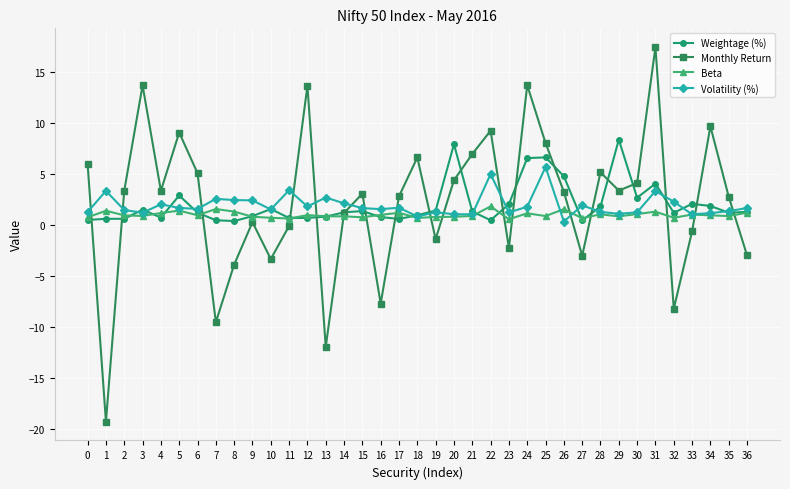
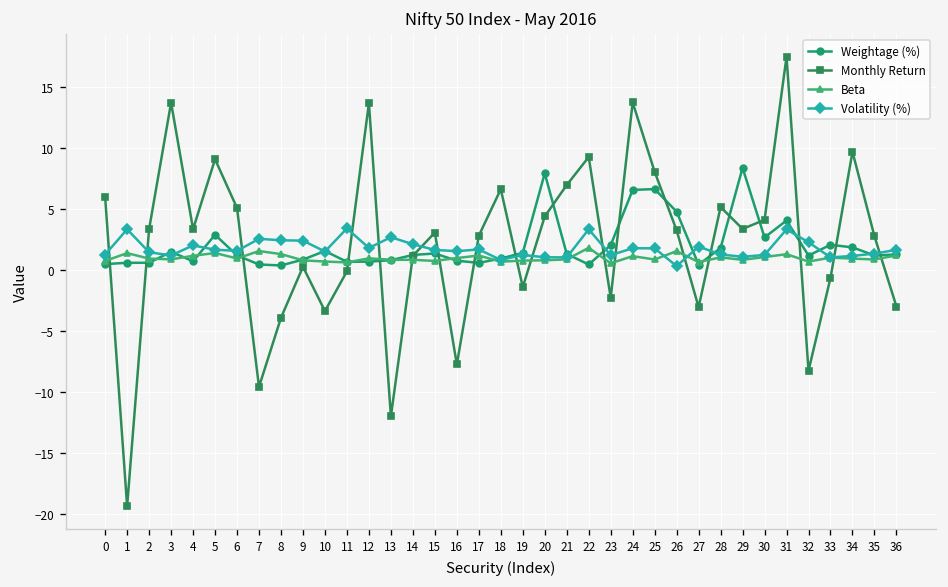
  {
    "Volatility (%)": {
      "0": 1.3,
      "1": 3.3,
      "2": 1.5,
      "3": 1.2,
      "4": 2.0,
      "5": 1.7,
      "6": 1.6,
      "7": 2.6,
      "8": 2.4,
      "9": 2.4,
      "11": 3.4,
      "12": 1.8,
      "13": 2.7,
      "14": 2.1,
      "15": 1.6,
      "16": 1.5,
      "17": 1.7,
      "20": 1.0,
-     "22": 5.0,
+     "22": 3.3,
      "23": 1.2,
      "24": 1.8,
-     "25": 5.7,
+     "25": 1.8,
      "26": 0.3,
      "27": 1.9,
      "29": 1.1,
      "31": 3.3,
      "32": 2.3,
      "36": 1.7
    }
  }
